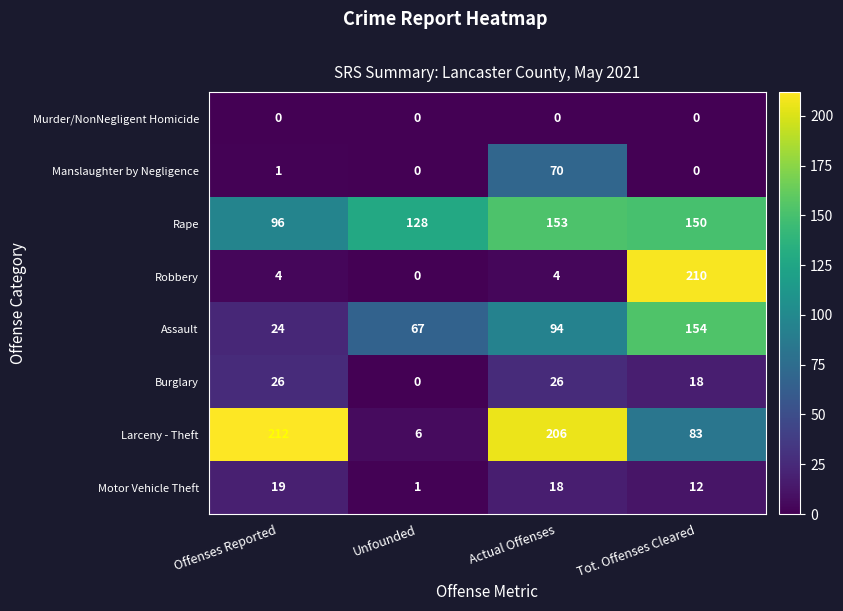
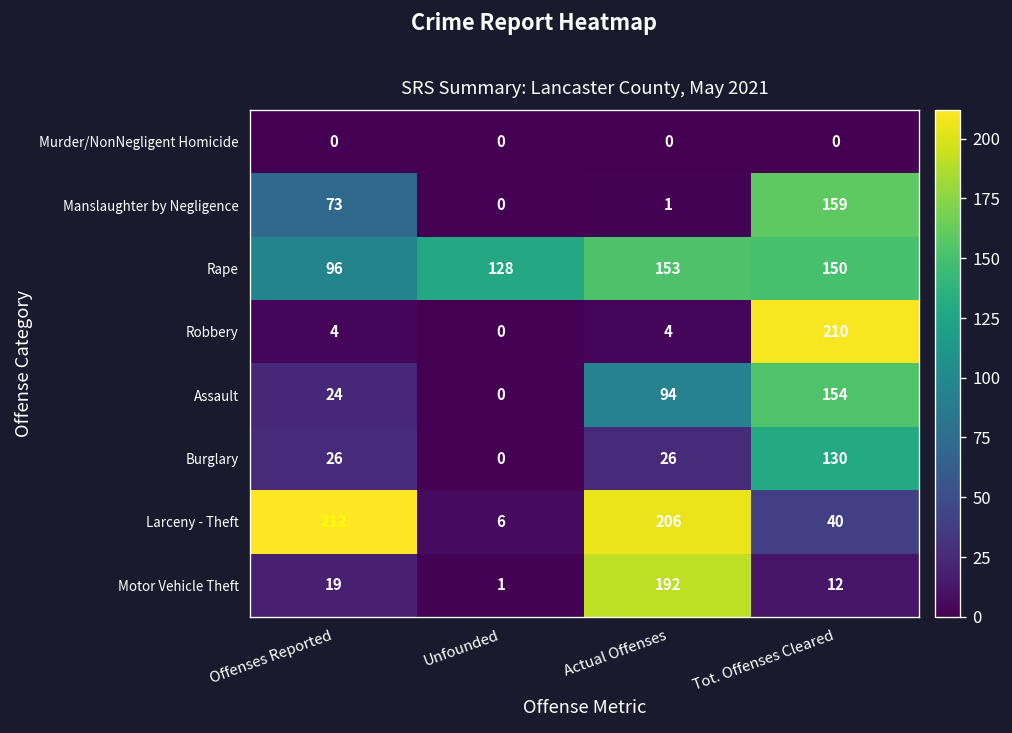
  {
    "Murder/NonNegligent Homicide": {
      "Offenses Reported": 0,
      "Unfounded": 0,
      "Actual Offenses": 0,
      "Tot. Offenses Cleared": 0
    },
    "Manslaughter by Negligence": {
-     "Offenses Reported": 1,
+     "Offenses Reported": 73,
      "Unfounded": 0,
-     "Actual Offenses": 70,
-     "Tot. Offenses Cleared": 0
+     "Actual Offenses": 1,
+     "Tot. Offenses Cleared": 159
    },
    "Rape": {
      "Offenses Reported": 96,
      "Unfounded": 128,
      "Actual Offenses": 153,
      "Tot. Offenses Cleared": 150
    },
    "Robbery": {
      "Offenses Reported": 4,
      "Unfounded": 0,
      "Actual Offenses": 4,
      "Tot. Offenses Cleared": 210
    },
    "Assault": {
      "Offenses Reported": 24,
-     "Unfounded": 67,
+     "Unfounded": 0,
      "Actual Offenses": 94,
      "Tot. Offenses Cleared": 154
    },
    "Burglary": {
      "Offenses Reported": 26,
      "Unfounded": 0,
      "Actual Offenses": 26,
-     "Tot. Offenses Cleared": 18
+     "Tot. Offenses Cleared": 130
    },
    "Larceny - Theft": {
      "Unfounded": 6,
      "Actual Offenses": 206,
-     "Tot. Offenses Cleared": 83
+     "Tot. Offenses Cleared": 40
    },
    "Motor Vehicle Theft": {
      "Offenses Reported": 19,
      "Unfounded": 1,
-     "Actual Offenses": 18,
+     "Actual Offenses": 192,
      "Tot. Offenses Cleared": 12
    }
  }
